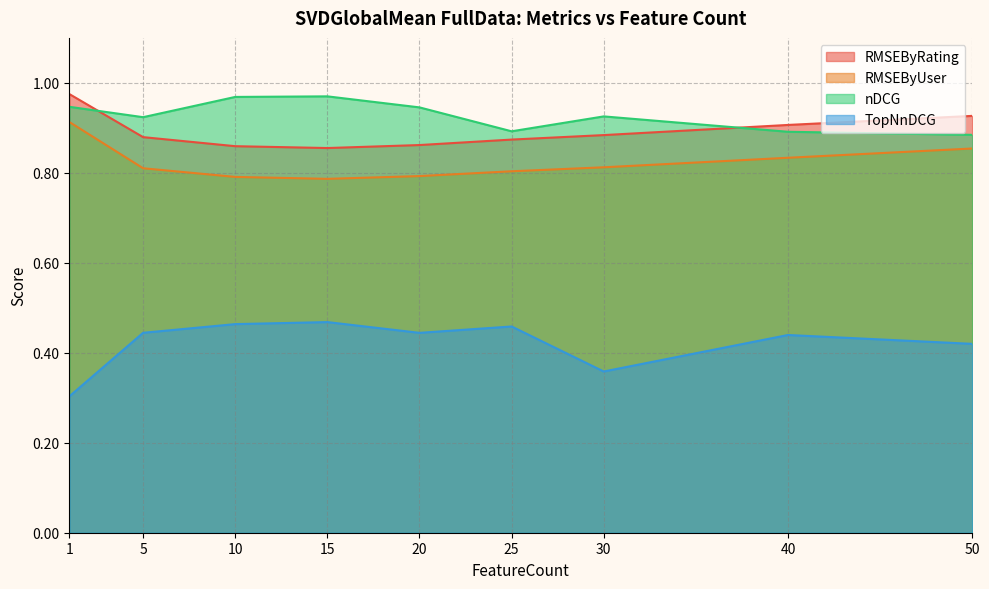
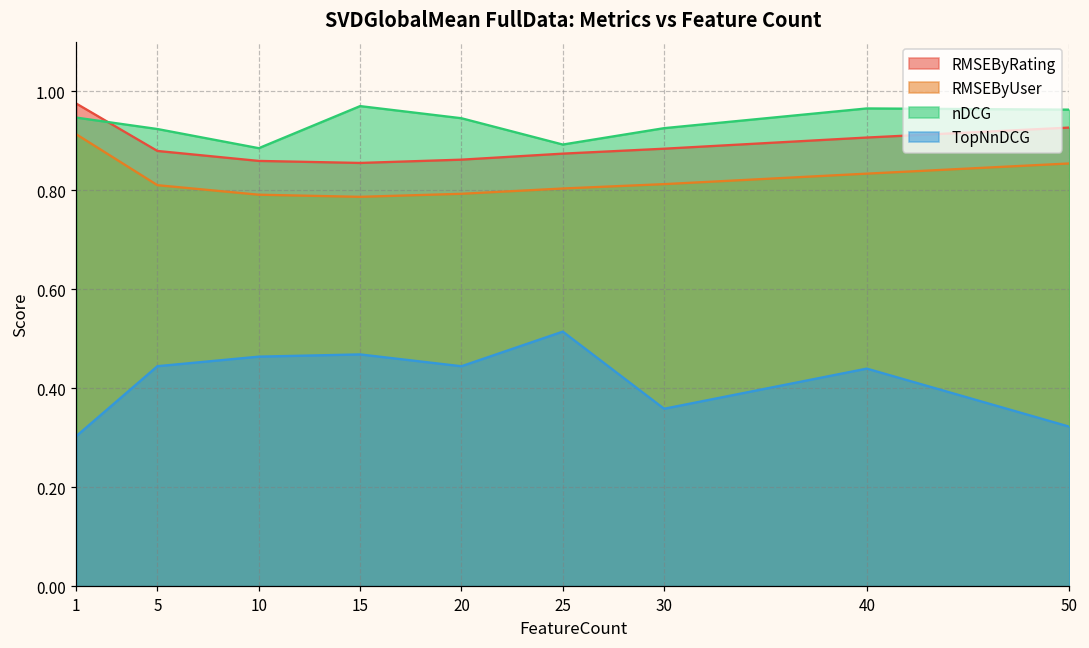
  {
    "nDCG": {
      "1": 0.95,
      "5": 0.92,
-     "10": 0.97,
+     "10": 0.89,
      "15": 0.97,
      "20": 0.95,
      "25": 0.89,
      "30": 0.93,
-     "40": 0.89,
-     "50": 0.88
+     "40": 0.97,
+     "50": 0.96
    },
    "TopNnDCG": {
      "1": 0.30,
      "5": 0.44,
      "10": 0.46,
      "15": 0.47,
      "20": 0.44,
-     "25": 0.46,
+     "25": 0.51,
      "30": 0.36,
      "40": 0.44,
-     "50": 0.42
+     "50": 0.32
    }
  }
